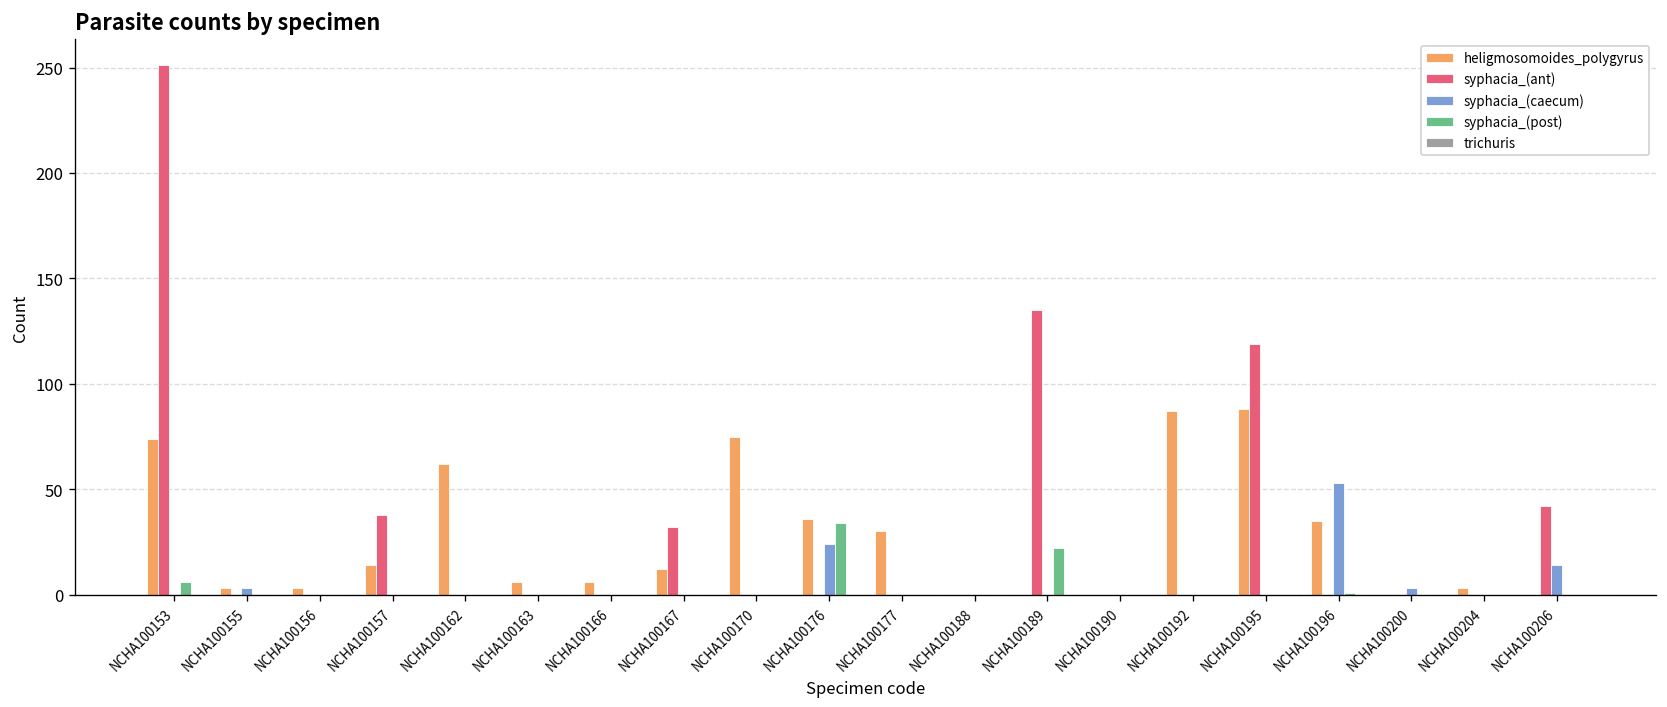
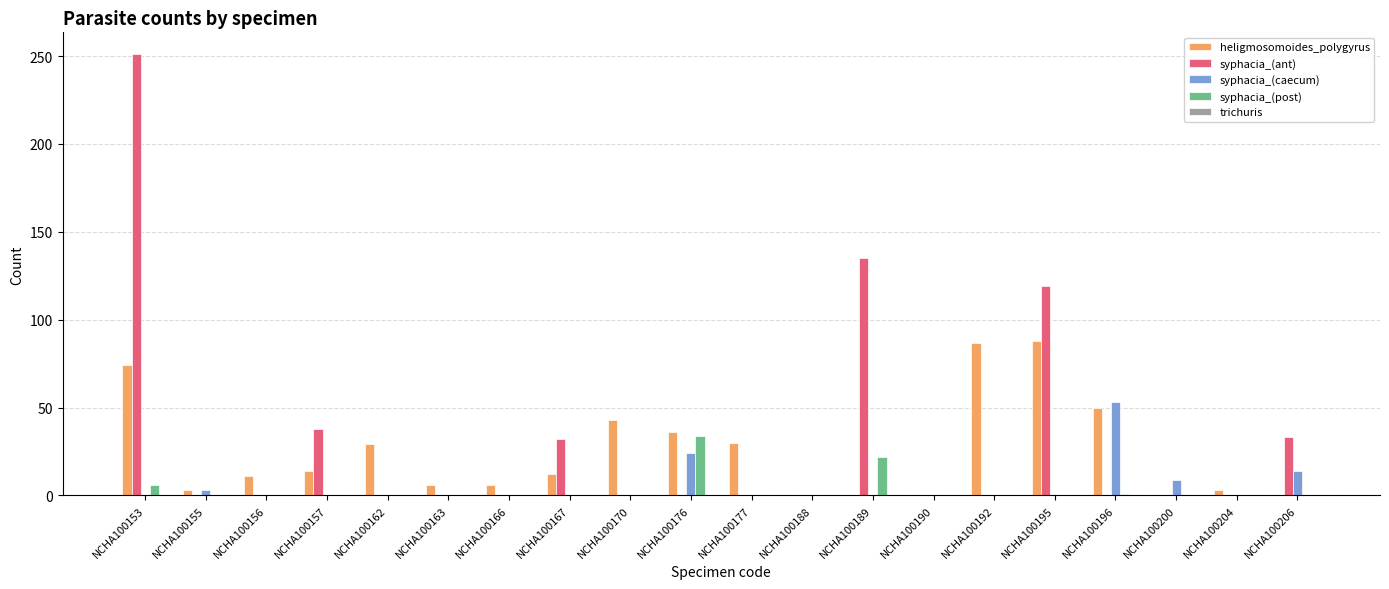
  {
    "heligmosomoides_polygyrus": {
      "NCHA100153": 74,
      "NCHA100155": 3,
-     "NCHA100156": 3,
+     "NCHA100156": 11,
      "NCHA100157": 14,
-     "NCHA100162": 62,
+     "NCHA100162": 29,
      "NCHA100163": 6,
      "NCHA100166": 6,
      "NCHA100167": 12,
-     "NCHA100170": 75,
+     "NCHA100170": 43,
      "NCHA100176": 36,
      "NCHA100177": 30,
      "NCHA100188": 0,
      "NCHA100189": 0,
      "NCHA100190": 0,
      "NCHA100192": 87,
      "NCHA100195": 88,
-     "NCHA100196": 35,
+     "NCHA100196": 50,
      "NCHA100200": 0,
      "NCHA100204": 3,
      "NCHA100206": 0
    },
    "syphacia_(ant)": {
      "NCHA100153": 251,
      "NCHA100155": 0,
      "NCHA100156": 0,
      "NCHA100157": 38,
      "NCHA100162": 0,
      "NCHA100163": 0,
      "NCHA100166": 0,
      "NCHA100167": 32,
      "NCHA100170": 0,
      "NCHA100176": 0,
      "NCHA100177": 0,
      "NCHA100188": 0,
      "NCHA100189": 135,
      "NCHA100190": 0,
      "NCHA100192": 0,
      "NCHA100195": 119,
      "NCHA100196": 0,
      "NCHA100200": 0,
      "NCHA100204": 0,
-     "NCHA100206": 42
+     "NCHA100206": 33
    },
    "syphacia_(caecum)": {
      "NCHA100153": 0,
      "NCHA100155": 3,
      "NCHA100156": 0,
      "NCHA100157": 0,
      "NCHA100162": 0,
      "NCHA100163": 0,
      "NCHA100166": 0,
      "NCHA100167": 0,
      "NCHA100170": 0,
      "NCHA100176": 24,
      "NCHA100177": 0,
      "NCHA100188": 0,
      "NCHA100189": 0,
      "NCHA100190": 0,
      "NCHA100192": 0,
      "NCHA100195": 0,
      "NCHA100196": 53,
-     "NCHA100200": 3,
+     "NCHA100200": 9,
      "NCHA100204": 0,
      "NCHA100206": 14
    },
    "syphacia_(post)": {
      "NCHA100153": 6,
      "NCHA100155": 0,
      "NCHA100156": 0,
      "NCHA100157": 0,
      "NCHA100162": 0,
      "NCHA100163": 0,
      "NCHA100166": 0,
      "NCHA100167": 0,
      "NCHA100170": 0,
      "NCHA100176": 34,
      "NCHA100177": 0,
      "NCHA100188": 0,
      "NCHA100189": 22,
      "NCHA100190": 0,
      "NCHA100192": 0,
      "NCHA100195": 0,
      "NCHA100200": 0,
      "NCHA100204": 0,
      "NCHA100206": 0
    },
    "trichuris": {
      "NCHA100153": 0,
      "NCHA100155": 0,
      "NCHA100156": 0,
      "NCHA100157": 0,
      "NCHA100162": 0,
      "NCHA100163": 0,
      "NCHA100166": 0,
      "NCHA100167": 0,
      "NCHA100170": 0,
      "NCHA100176": 0,
      "NCHA100177": 0,
      "NCHA100188": 0,
      "NCHA100189": 0,
      "NCHA100190": 0,
      "NCHA100192": 0,
      "NCHA100195": 0,
      "NCHA100196": 0,
      "NCHA100200": 0,
      "NCHA100204": 0,
      "NCHA100206": 0
    }
  }
